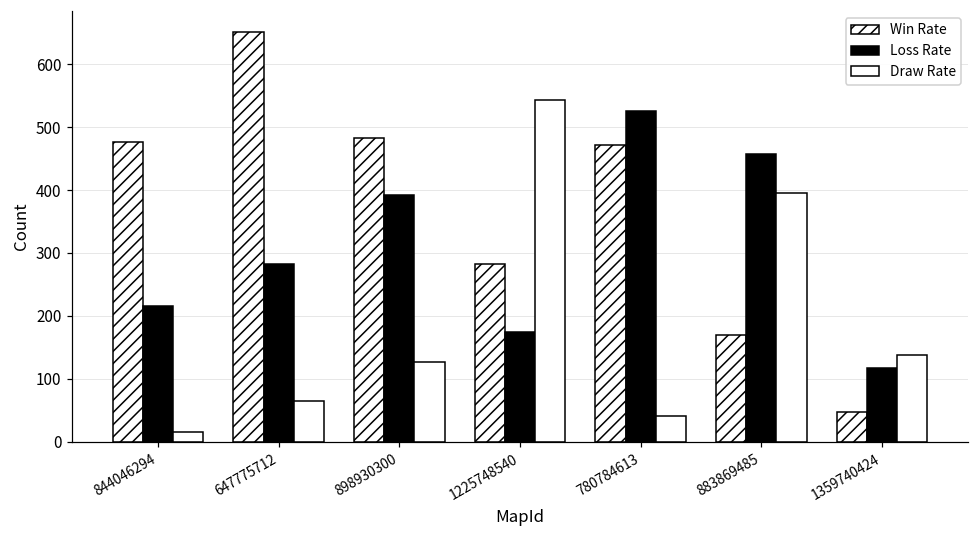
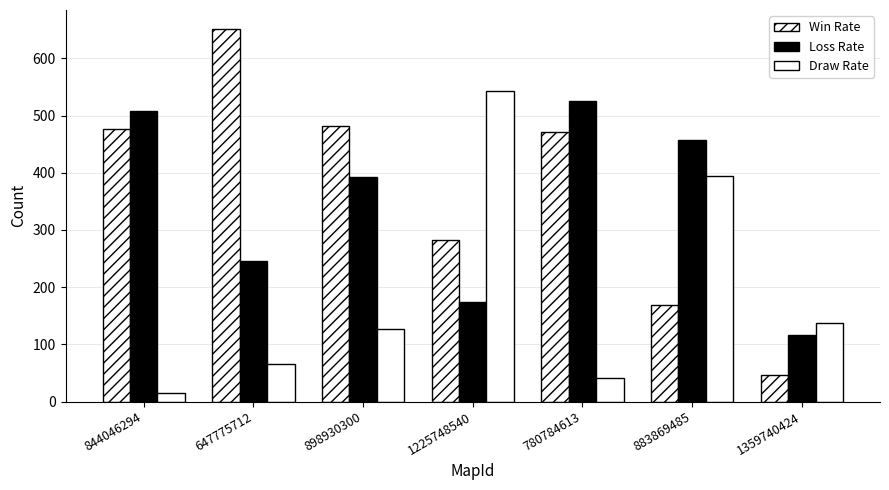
  {
    "Loss Rate": {
-     "844046294": 220,
-     "647775712": 280,
+     "844046294": 510,
+     "647775712": 250,
      "898930300": 390,
      "1225748540": 170,
      "780784613": 530,
      "883869485": 460,
      "1359740424": 120
    }
  }
